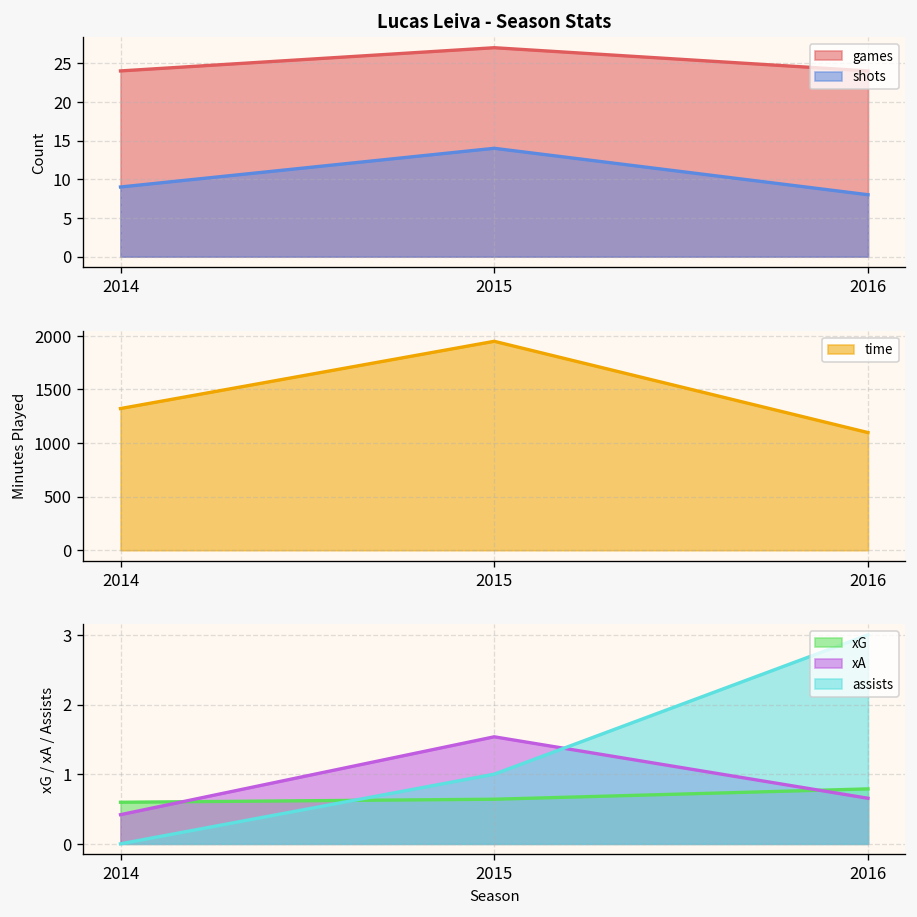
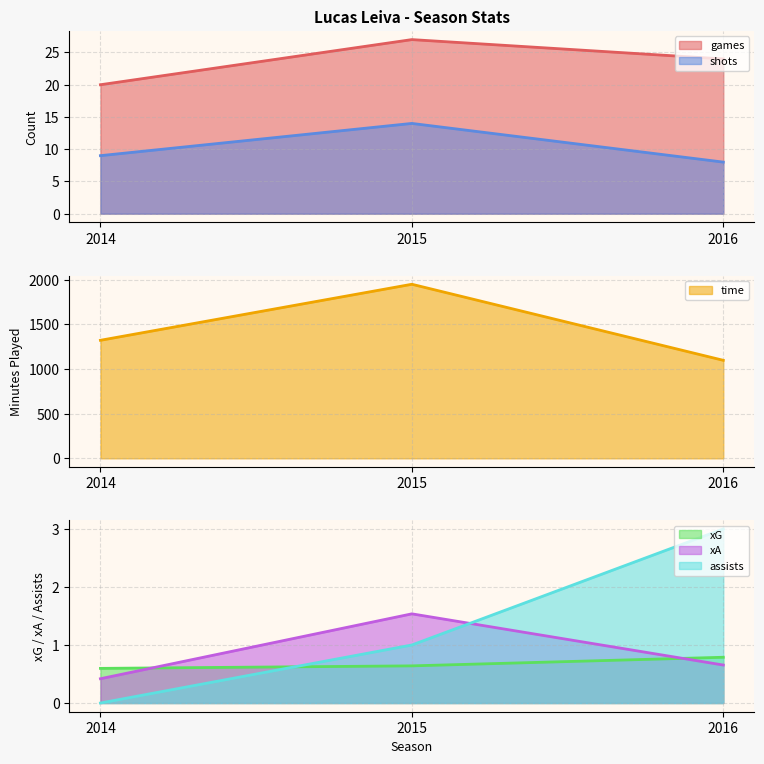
  {
    "Lucas Leiva - Season Stats": {
      "games": {
-       "2014": 24,
+       "2014": 20,
        "2015": 27
      },
      "shots": {
        "2014": 9,
        "2015": 14,
        "2016": 8
      }
    }
  }
